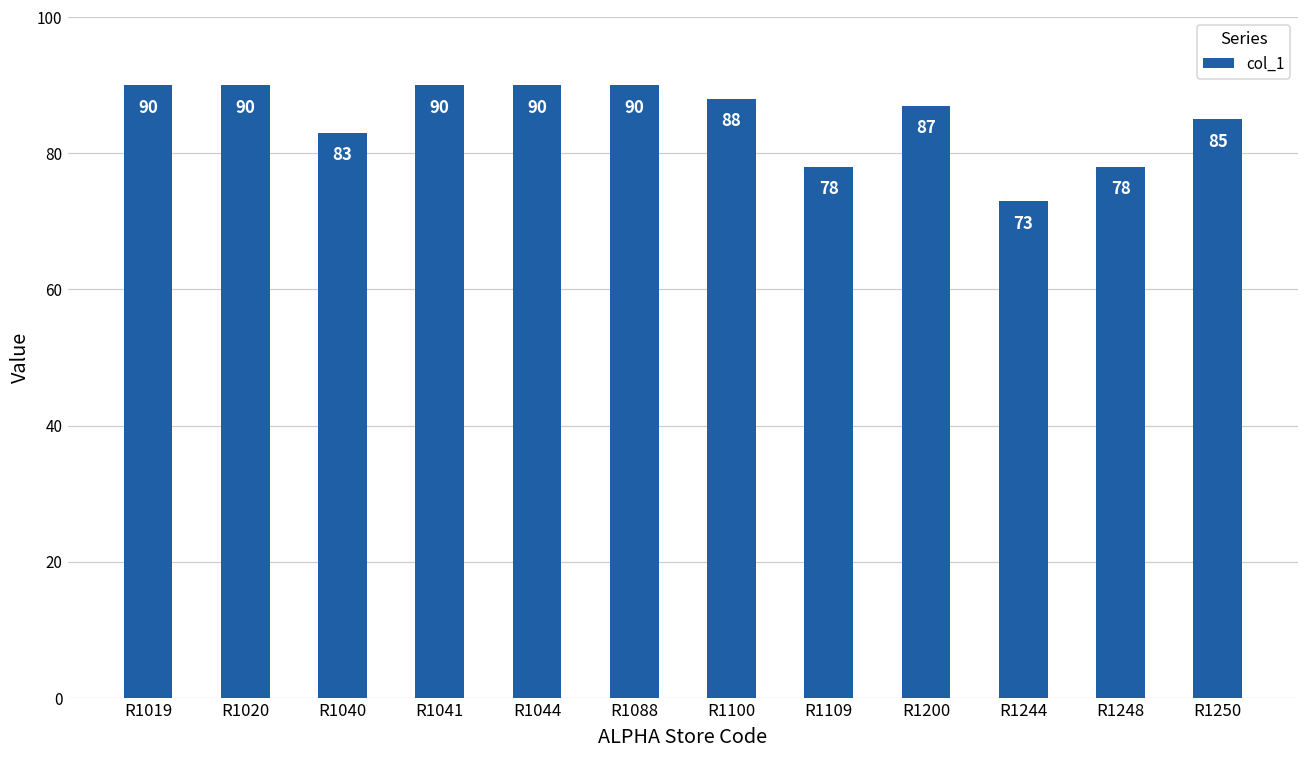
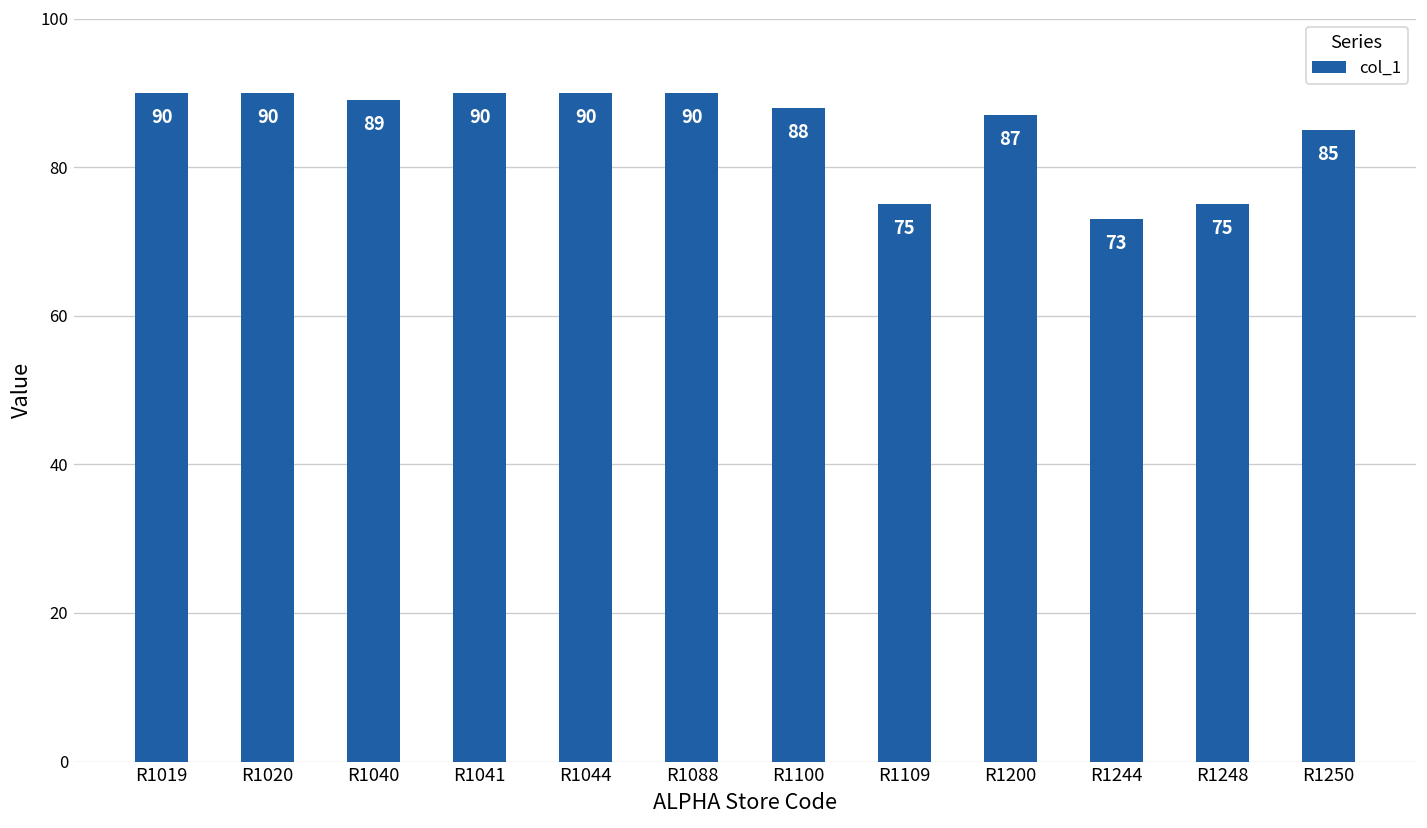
  {
    "R1019": 90,
    "R1020": 90,
-   "R1040": 83,
+   "R1040": 89,
    "R1041": 90,
    "R1044": 90,
    "R1088": 90,
    "R1100": 88,
-   "R1109": 78,
+   "R1109": 75,
    "R1200": 87,
    "R1244": 73,
-   "R1248": 78,
+   "R1248": 75,
    "R1250": 85
  }
